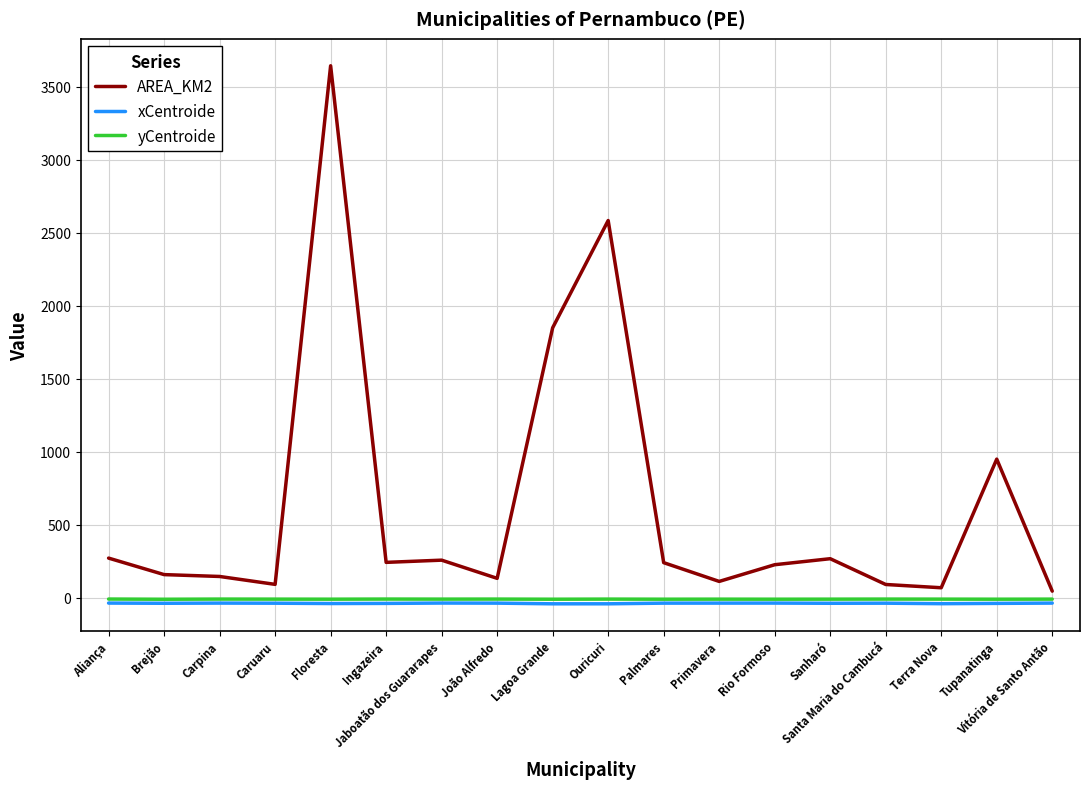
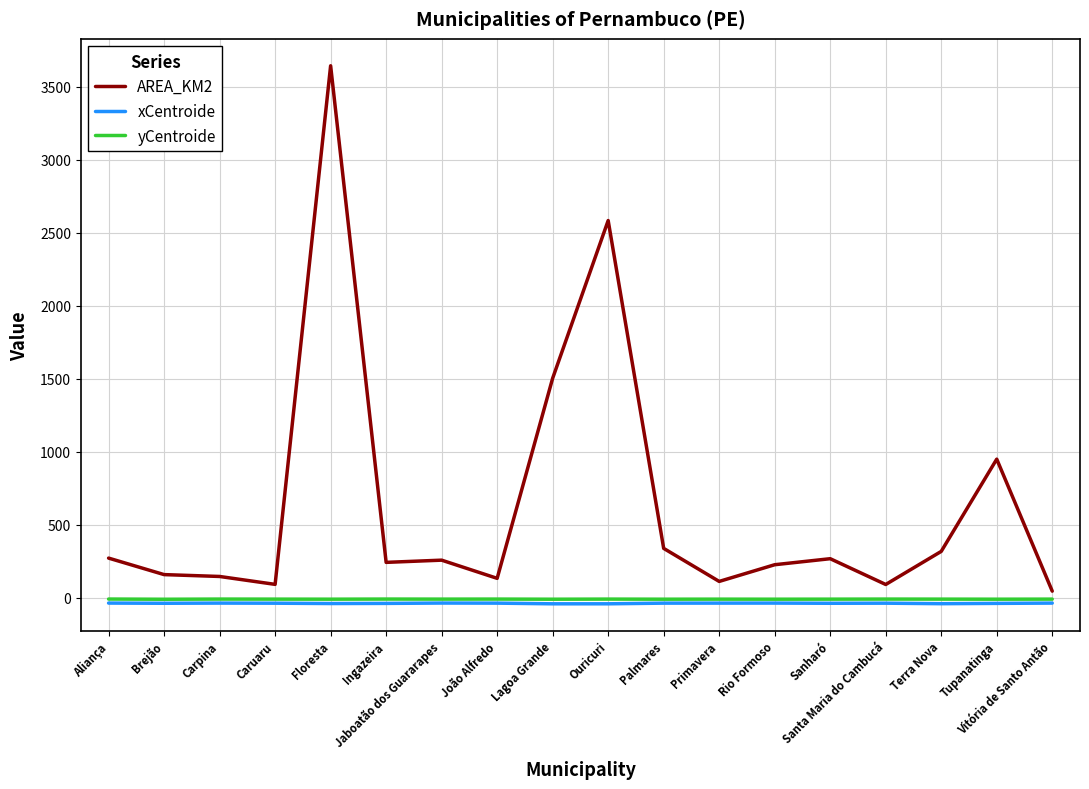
  {
    "AREA_KM2": {
      "Aliança": 270,
      "Brejão": 160,
      "Carpina": 150,
      "Caruaru": 90,
      "Floresta": 3640,
      "Ingazeira": 240,
      "Jaboatão dos Guararapes": 260,
      "João Alfredo": 130,
-     "Lagoa Grande": 1850,
+     "Lagoa Grande": 1500,
      "Ouricuri": 2580,
-     "Palmares": 240,
+     "Palmares": 340,
      "Primavera": 110,
      "Rio Formoso": 230,
      "Sanharó": 270,
      "Santa Maria do Cambucá": 90,
-     "Terra Nova": 70,
+     "Terra Nova": 320,
      "Tupanatinga": 950,
      "Vitória de Santo Antão": 50
    },
    "xCentroide": {
      "Aliança": -40,
      "Brejão": -40,
      "Carpina": -40,
      "Caruaru": -40,
      "Floresta": -40,
      "Ingazeira": -40,
      "Jaboatão dos Guararapes": -40,
      "João Alfredo": -40,
      "Lagoa Grande": -40,
      "Ouricuri": -40,
      "Palmares": -40,
      "Primavera": -40,
      "Rio Formoso": -40,
      "Sanharó": -40,
      "Santa Maria do Cambucá": -40,
      "Terra Nova": -40,
      "Tupanatinga": -40,
      "Vitória de Santo Antão": -40
    },
    "yCentroide": {
      "Aliança": -10,
      "Brejão": -10,
      "Carpina": -10,
      "Caruaru": -10,
      "Floresta": -10,
      "Ingazeira": -10,
      "Jaboatão dos Guararapes": -10,
      "João Alfredo": -10,
      "Lagoa Grande": -10,
      "Ouricuri": -10,
      "Palmares": -10,
      "Primavera": -10,
      "Rio Formoso": -10,
      "Sanharó": -10,
      "Santa Maria do Cambucá": -10,
      "Terra Nova": -10,
      "Tupanatinga": -10,
      "Vitória de Santo Antão": -10
    }
  }
